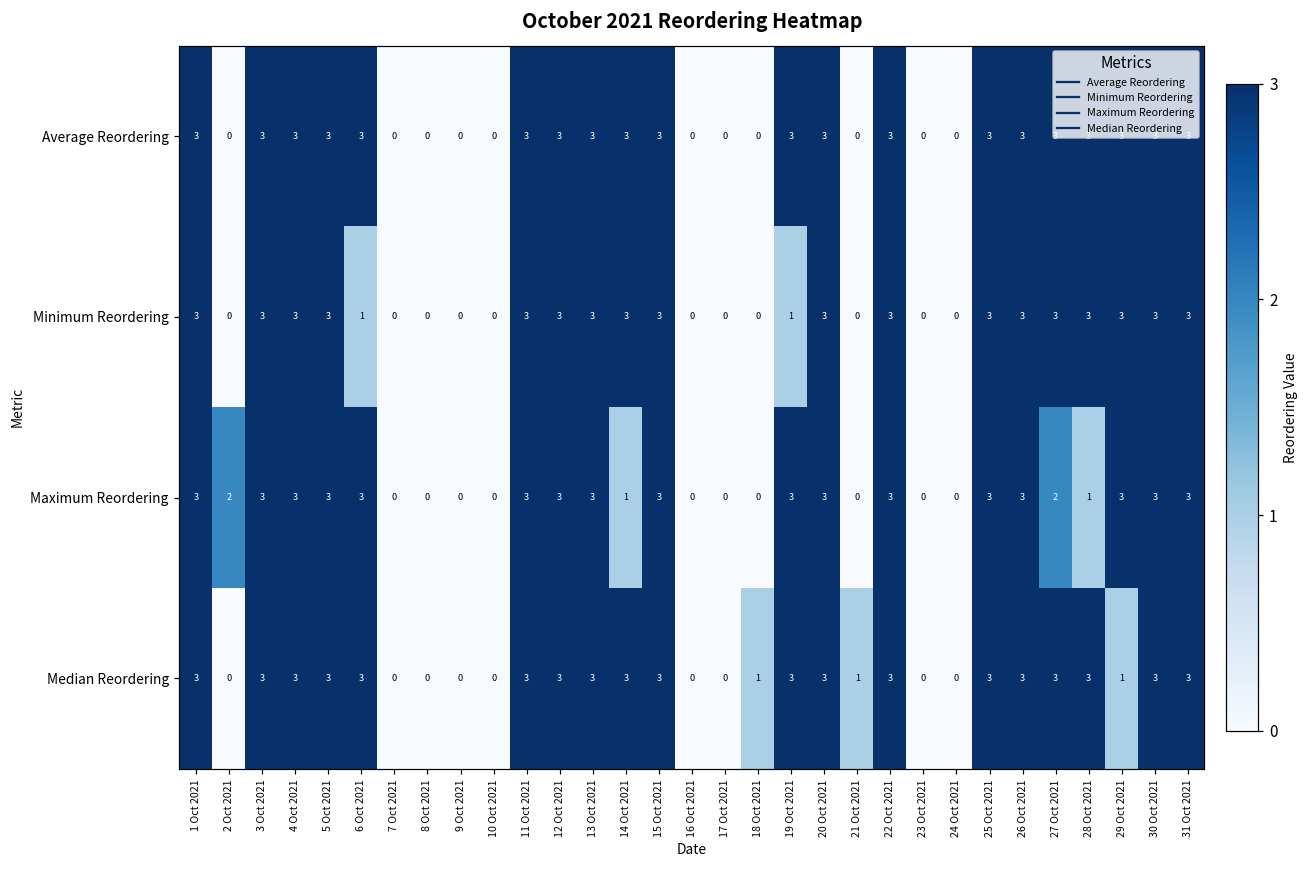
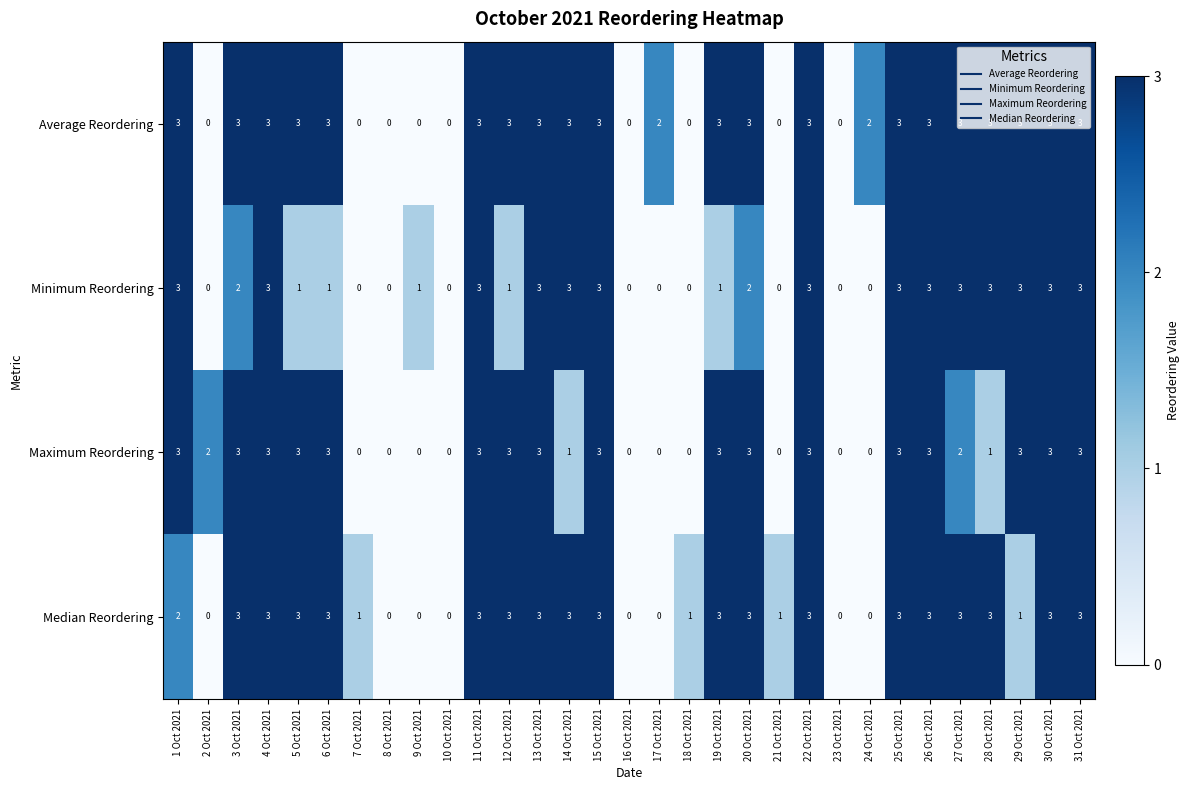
  {
    "Average Reordering": {
      "1 Oct 2021": 3,
      "2 Oct 2021": 0,
      "3 Oct 2021": 3,
      "4 Oct 2021": 3,
      "5 Oct 2021": 3,
      "6 Oct 2021": 3,
      "7 Oct 2021": 0,
      "8 Oct 2021": 0,
      "9 Oct 2021": 0,
      "10 Oct 2021": 0,
      "11 Oct 2021": 3,
      "12 Oct 2021": 3,
      "13 Oct 2021": 3,
      "14 Oct 2021": 3,
      "15 Oct 2021": 3,
      "16 Oct 2021": 0,
-     "17 Oct 2021": 0,
+     "17 Oct 2021": 2,
      "18 Oct 2021": 0,
      "19 Oct 2021": 3,
      "20 Oct 2021": 3,
      "21 Oct 2021": 0,
      "22 Oct 2021": 3,
      "23 Oct 2021": 0,
-     "24 Oct 2021": 0,
+     "24 Oct 2021": 2,
      "25 Oct 2021": 3,
      "26 Oct 2021": 3
    },
    "Minimum Reordering": {
      "1 Oct 2021": 3,
      "2 Oct 2021": 0,
-     "3 Oct 2021": 3,
+     "3 Oct 2021": 2,
      "4 Oct 2021": 3,
-     "5 Oct 2021": 3,
+     "5 Oct 2021": 1,
      "6 Oct 2021": 1,
      "7 Oct 2021": 0,
      "8 Oct 2021": 0,
-     "9 Oct 2021": 0,
+     "9 Oct 2021": 1,
      "10 Oct 2021": 0,
      "11 Oct 2021": 3,
-     "12 Oct 2021": 3,
+     "12 Oct 2021": 1,
      "13 Oct 2021": 3,
      "14 Oct 2021": 3,
      "15 Oct 2021": 3,
      "16 Oct 2021": 0,
      "17 Oct 2021": 0,
      "18 Oct 2021": 0,
      "19 Oct 2021": 1,
-     "20 Oct 2021": 3,
+     "20 Oct 2021": 2,
      "21 Oct 2021": 0,
      "22 Oct 2021": 3,
      "23 Oct 2021": 0,
      "24 Oct 2021": 0,
      "25 Oct 2021": 3,
      "26 Oct 2021": 3,
      "27 Oct 2021": 3,
      "28 Oct 2021": 3,
      "29 Oct 2021": 3,
      "30 Oct 2021": 3,
      "31 Oct 2021": 3
    },
    "Maximum Reordering": {
      "1 Oct 2021": 3,
      "2 Oct 2021": 2,
      "3 Oct 2021": 3,
      "4 Oct 2021": 3,
      "5 Oct 2021": 3,
      "6 Oct 2021": 3,
      "7 Oct 2021": 0,
      "8 Oct 2021": 0,
      "9 Oct 2021": 0,
      "10 Oct 2021": 0,
      "11 Oct 2021": 3,
      "12 Oct 2021": 3,
      "13 Oct 2021": 3,
      "14 Oct 2021": 1,
      "15 Oct 2021": 3,
      "16 Oct 2021": 0,
      "17 Oct 2021": 0,
      "18 Oct 2021": 0,
      "19 Oct 2021": 3,
      "20 Oct 2021": 3,
      "21 Oct 2021": 0,
      "22 Oct 2021": 3,
      "23 Oct 2021": 0,
      "24 Oct 2021": 0,
      "25 Oct 2021": 3,
      "26 Oct 2021": 3,
      "27 Oct 2021": 2,
      "28 Oct 2021": 1,
      "29 Oct 2021": 3,
      "30 Oct 2021": 3,
      "31 Oct 2021": 3
    },
    "Median Reordering": {
-     "1 Oct 2021": 3,
+     "1 Oct 2021": 2,
      "2 Oct 2021": 0,
      "3 Oct 2021": 3,
      "4 Oct 2021": 3,
      "5 Oct 2021": 3,
      "6 Oct 2021": 3,
-     "7 Oct 2021": 0,
+     "7 Oct 2021": 1,
      "8 Oct 2021": 0,
      "9 Oct 2021": 0,
      "10 Oct 2021": 0,
      "11 Oct 2021": 3,
      "12 Oct 2021": 3,
      "13 Oct 2021": 3,
      "14 Oct 2021": 3,
      "15 Oct 2021": 3,
      "16 Oct 2021": 0,
      "17 Oct 2021": 0,
      "18 Oct 2021": 1,
      "19 Oct 2021": 3,
      "20 Oct 2021": 3,
      "21 Oct 2021": 1,
      "22 Oct 2021": 3,
      "23 Oct 2021": 0,
      "24 Oct 2021": 0,
      "25 Oct 2021": 3,
      "26 Oct 2021": 3,
      "27 Oct 2021": 3,
      "28 Oct 2021": 3,
      "29 Oct 2021": 1,
      "30 Oct 2021": 3,
      "31 Oct 2021": 3
    }
  }
